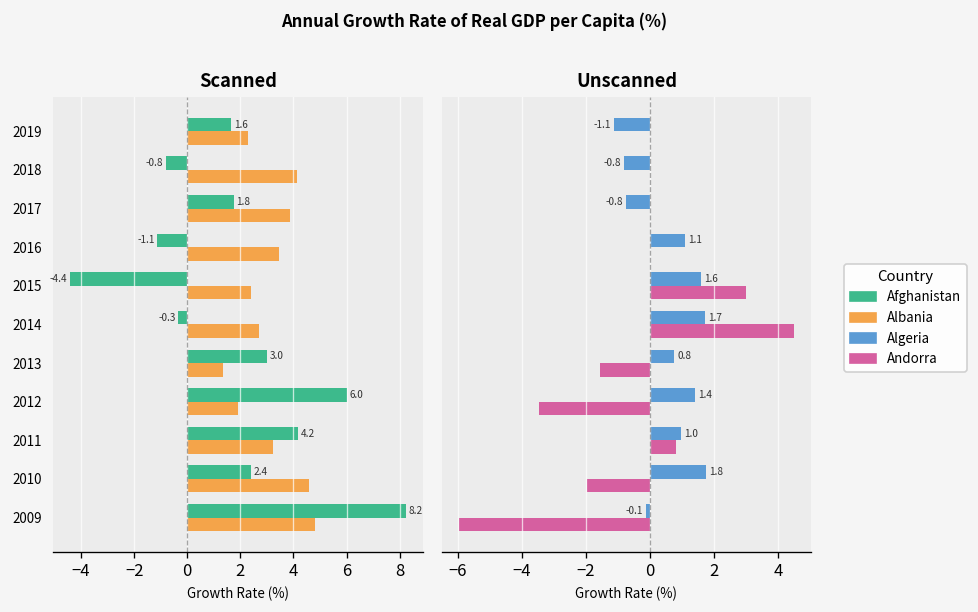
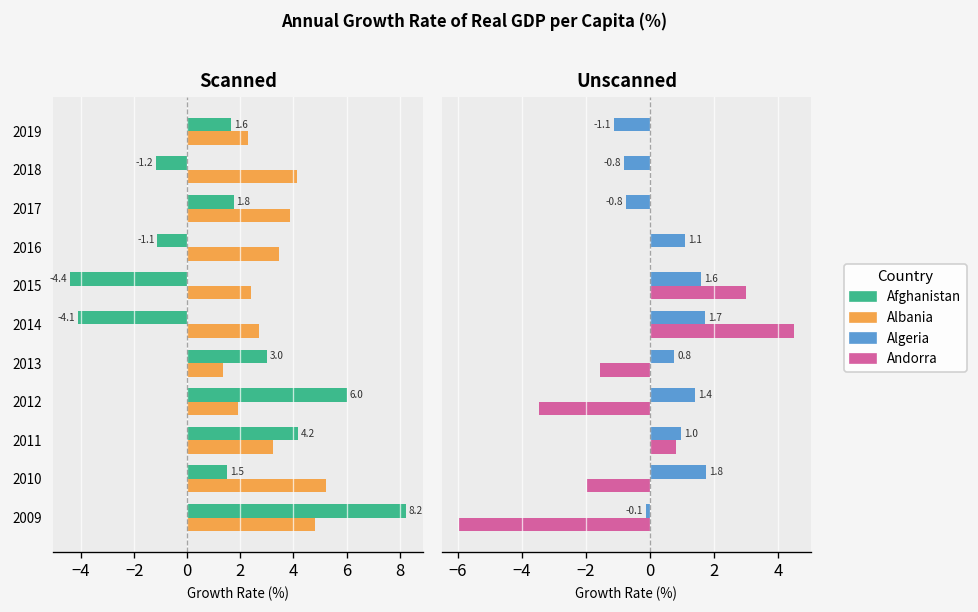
  {
    "Scanned": {
      "Afghanistan": {
        "2019": 1.6,
-       "2018": -0.8,
+       "2018": -1.2,
        "2017": 1.8,
        "2016": -1.1,
        "2015": -4.4,
-       "2014": -0.3,
+       "2014": -4.1,
        "2013": 3.0,
        "2012": 6.0,
        "2011": 4.2,
-       "2010": 2.4,
+       "2010": 1.5,
        "2009": 8.2
      },
      "Albania": {
        "2019": 2.3,
        "2018": 4.1,
        "2017": 3.9,
        "2016": 3.5,
        "2015": 2.4,
        "2014": 2.7,
        "2013": 1.4,
        "2012": 1.9,
        "2011": 3.2,
-       "2010": 4.6,
+       "2010": 5.2,
        "2009": 4.8
      }
    }
  }
